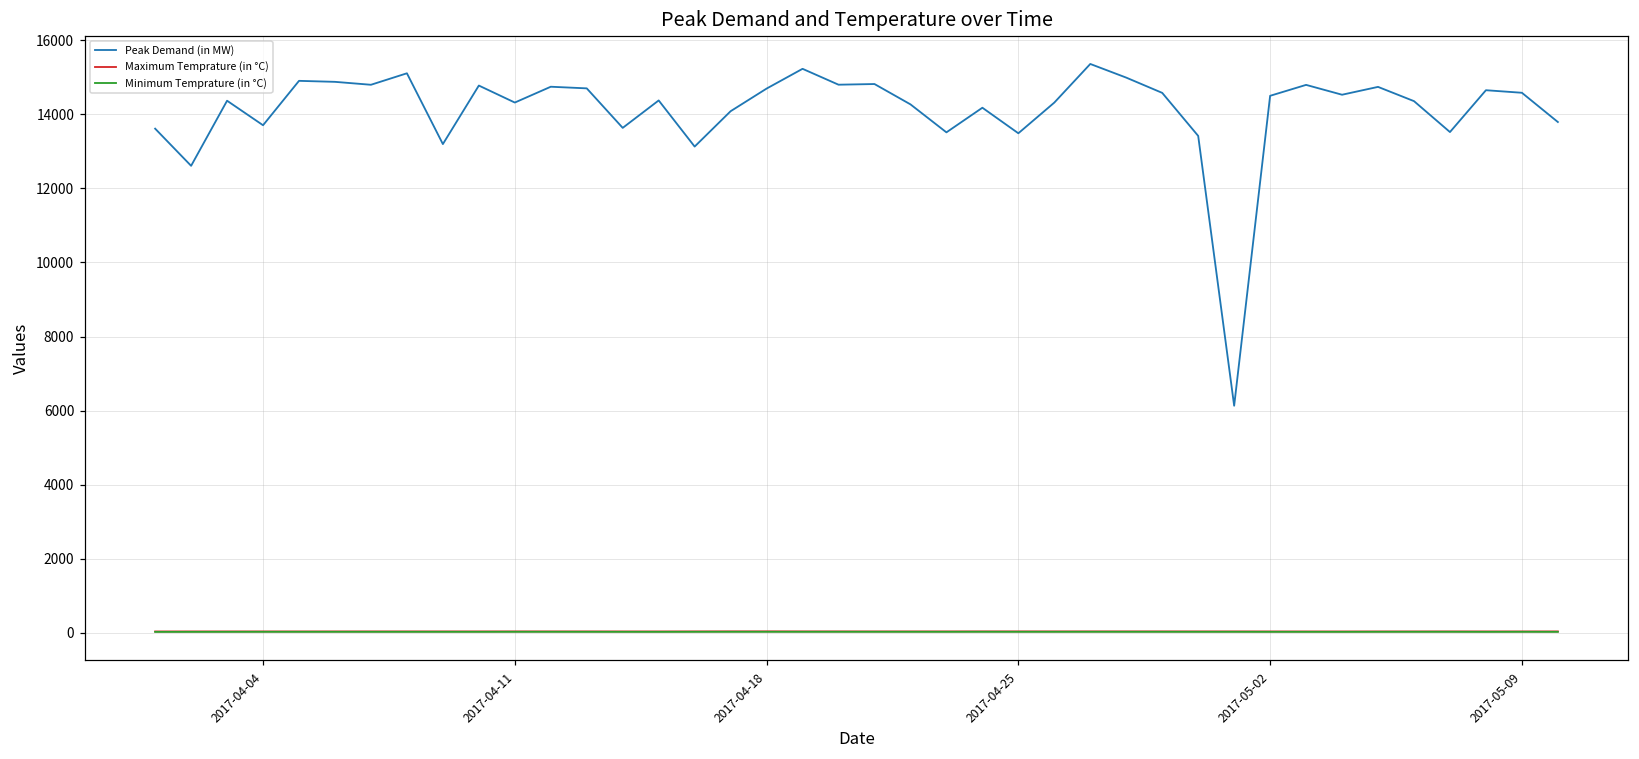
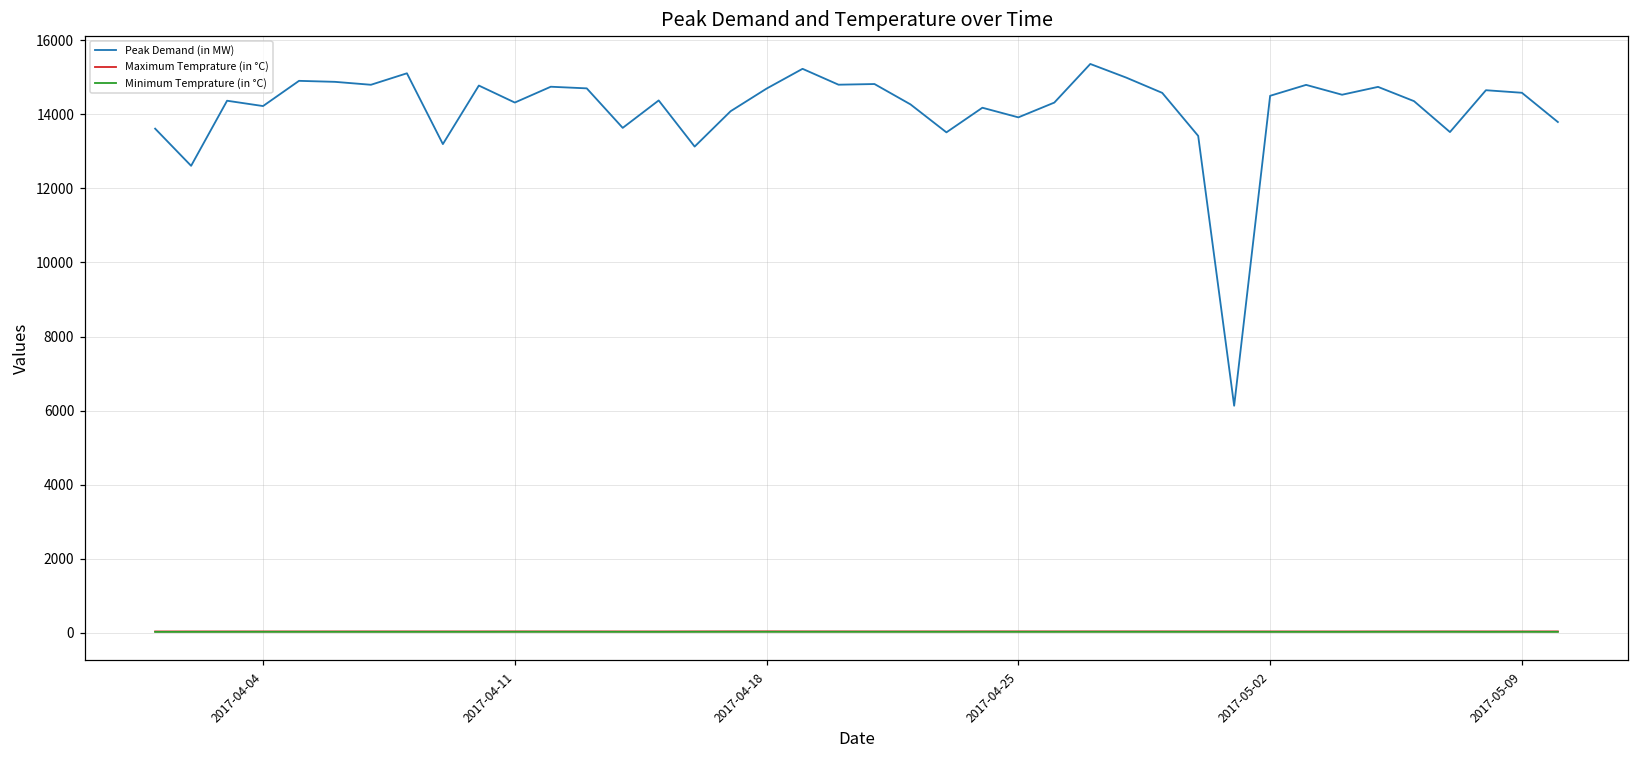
  {
    "Peak Demand (in MW)": {
-     "2017-04-04": 13700,
+     "2017-04-04": 14200,
      "2017-04-11": 14300,
      "2017-04-18": 14700,
-     "2017-04-25": 13500,
+     "2017-04-25": 13900,
      "2017-05-02": 14500,
      "2017-05-09": 14600
    },
    "Minimum Temprature (in °C)": {
      "2017-04-04": 0,
      "2017-04-11": 0,
      "2017-04-18": 0,
      "2017-04-25": 0,
      "2017-05-02": 0,
      "2017-05-09": 0
    }
  }
